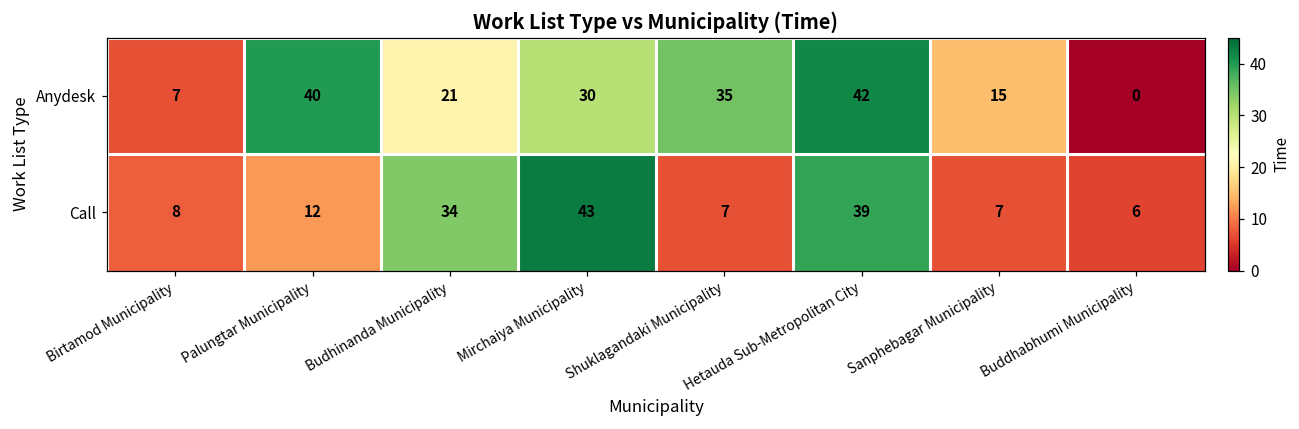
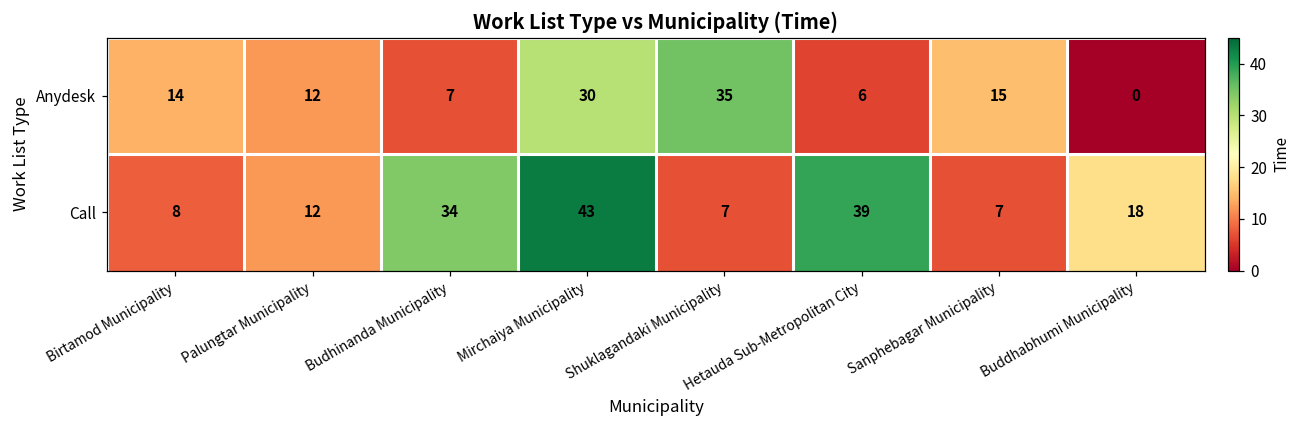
  {
    "Anydesk": {
-     "Birtamod Municipality": 7,
-     "Palungtar Municipality": 40,
-     "Budhinanda Municipality": 21,
+     "Birtamod Municipality": 14,
+     "Palungtar Municipality": 12,
+     "Budhinanda Municipality": 7,
      "Mirchaiya Municipality": 30,
      "Shuklagandaki Municipality": 35,
-     "Hetauda Sub-Metropolitan City": 42,
+     "Hetauda Sub-Metropolitan City": 6,
      "Sanphebagar Municipality": 15,
      "Buddhabhumi Municipality": 0
    },
    "Call": {
      "Birtamod Municipality": 8,
      "Palungtar Municipality": 12,
      "Budhinanda Municipality": 34,
      "Mirchaiya Municipality": 43,
      "Shuklagandaki Municipality": 7,
      "Hetauda Sub-Metropolitan City": 39,
      "Sanphebagar Municipality": 7,
-     "Buddhabhumi Municipality": 6
+     "Buddhabhumi Municipality": 18
    }
  }
